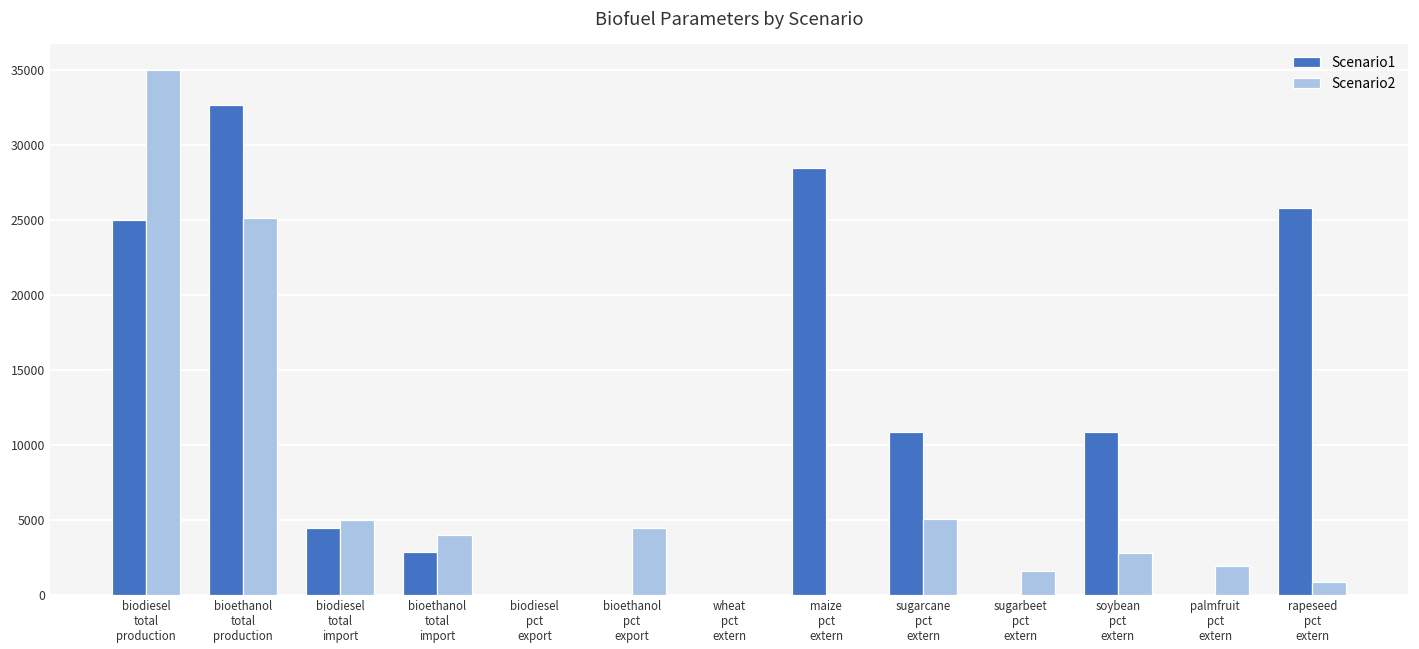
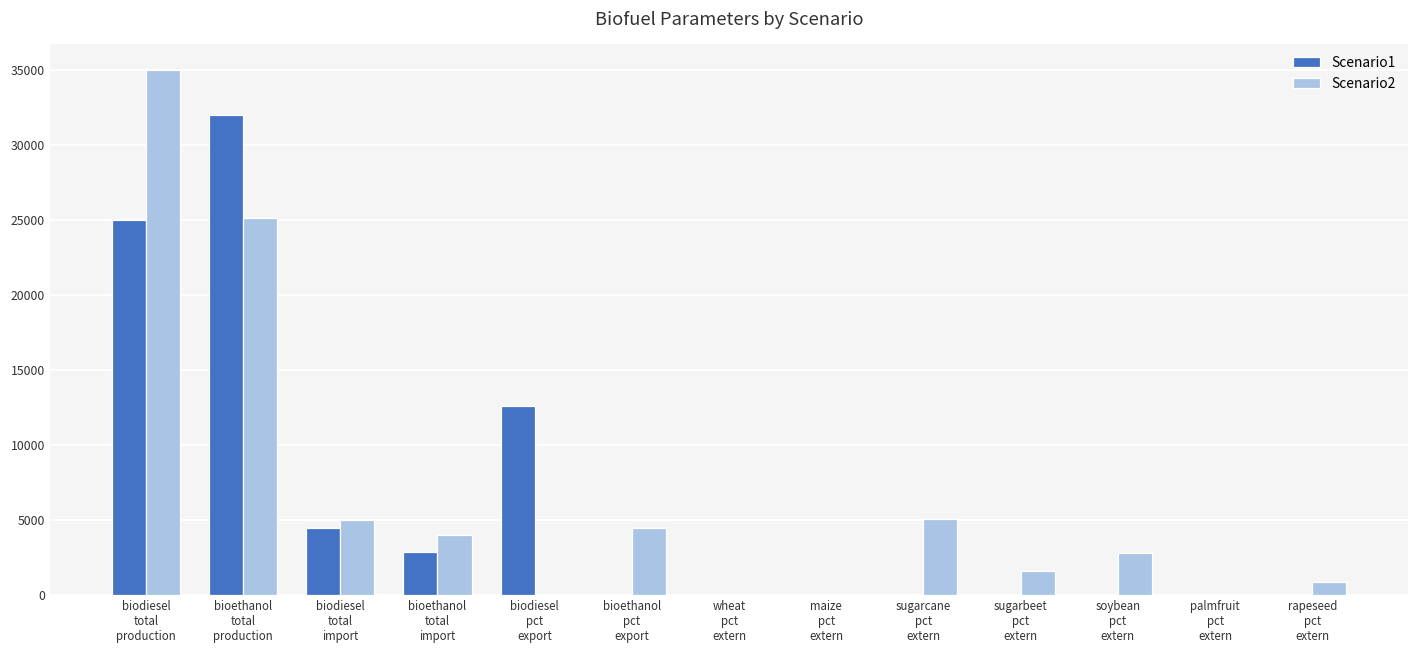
  {
    "Scenario1": {
      "biodiesel total production": 25000,
-     "bioethanol total production": 32700,
+     "bioethanol total production": 32000,
      "biodiesel total import": 4500,
      "bioethanol total import": 2900,
-     "biodiesel pct export": 0,
-     "maize pct extern": 28500,
-     "sugarcane pct extern": 10900,
-     "soybean pct extern": 10900,
-     "rapeseed pct extern": 25800
+     "biodiesel pct export": 12600,
+     "maize pct extern": 0,
+     "sugarcane pct extern": 0,
+     "soybean pct extern": 0,
+     "rapeseed pct extern": 0
    },
    "Scenario2": {
      "biodiesel total production": 35000,
      "bioethanol total production": 25200,
      "biodiesel total import": 5000,
      "bioethanol total import": 4000,
      "bioethanol pct export": 4400,
      "sugarcane pct extern": 5000,
      "sugarbeet pct extern": 1600,
      "soybean pct extern": 2800,
-     "palmfruit pct extern": 1900,
+     "palmfruit pct extern": 0,
      "rapeseed pct extern": 900
    }
  }
